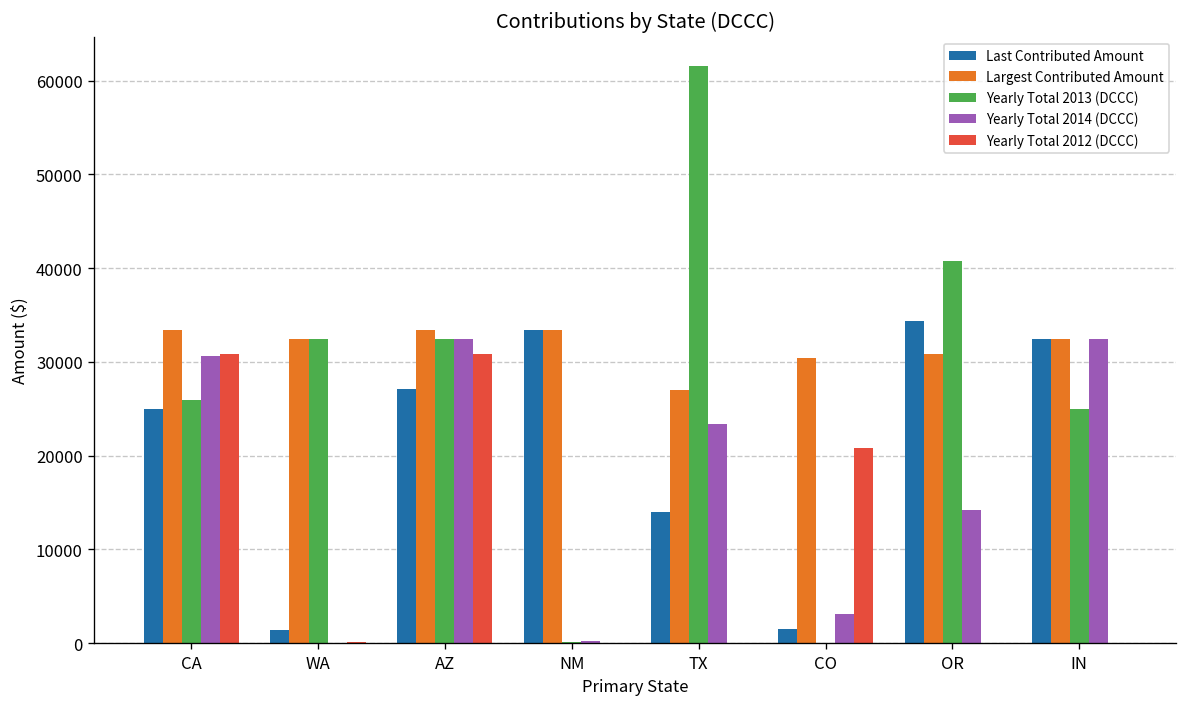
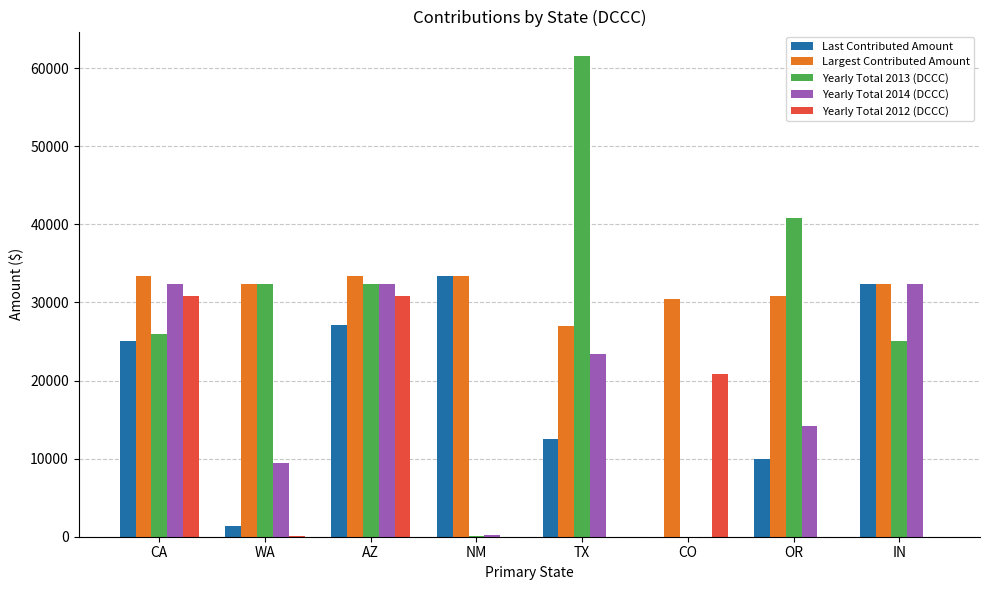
  {
    "Last Contributed Amount": {
      "CA": 25000,
      "WA": 1000,
      "AZ": 27000,
      "NM": 33000,
-     "TX": 14000,
-     "CO": 2000,
-     "OR": 34000,
+     "TX": 13000,
+     "CO": 0,
+     "OR": 10000,
      "IN": 32000
    },
    "Yearly Total 2013 (DCCC)": {
      "CA": 26000,
      "WA": 32000,
      "AZ": 32000,
      "TX": 62000,
      "CO": 0,
      "OR": 41000,
      "IN": 25000
    },
    "Yearly Total 2014 (DCCC)": {
-     "CA": 31000,
-     "WA": 0,
+     "CA": 32000,
+     "WA": 9000,
      "AZ": 32000,
      "TX": 23000,
-     "CO": 3000,
+     "CO": 0,
      "OR": 14000,
      "IN": 32000
    }
  }
